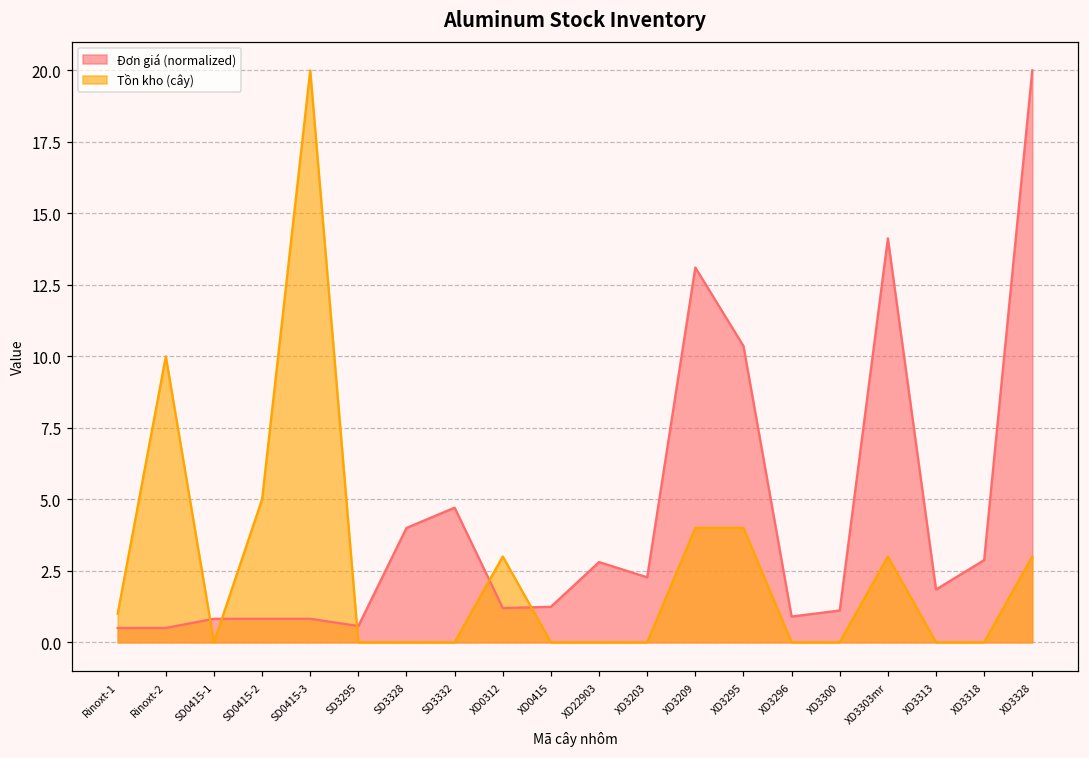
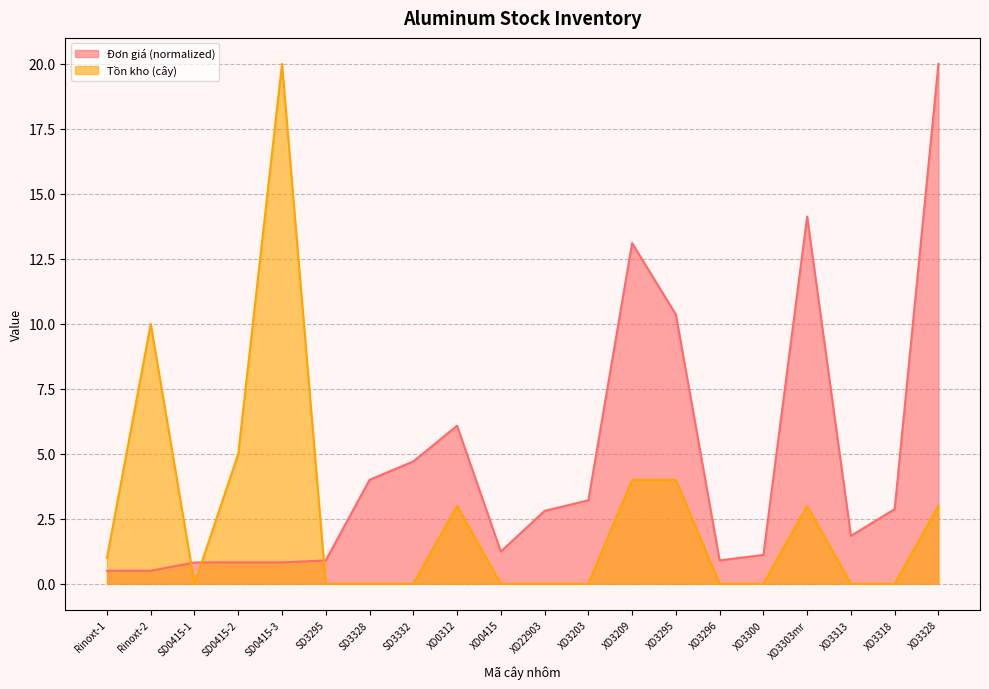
  {
    "Đơn giá (normalized)": {
      "Rinoxt-1": 0.5,
      "Rinoxt-2": 0.5,
      "SD0415-1": 0.8,
      "SD0415-2": 0.8,
      "SD0415-3": 0.8,
-     "SD3295": 0.6,
+     "SD3295": 0.9,
      "SD3328": 4.0,
      "SD3332": 4.7,
-     "XD0312": 1.2,
+     "XD0312": 6.1,
      "XD0415": 1.2,
      "XD22903": 2.8,
-     "XD3203": 2.3,
+     "XD3203": 3.2,
      "XD3209": 13.1,
      "XD3295": 10.4,
      "XD3296": 0.9,
      "XD3300": 1.1,
      "XD3303mr": 14.1,
      "XD3313": 1.8,
      "XD3318": 2.9,
      "XD3328": 20.0
    },
    "Tồn kho (cây)": {
      "Rinoxt-1": 1.0,
      "Rinoxt-2": 10.0,
      "SD0415-1": 0.0,
      "SD0415-2": 5.0,
      "SD0415-3": 20.0,
      "SD3295": 0.0,
      "SD3328": 0.0,
      "SD3332": 0.0,
      "XD0312": 3.0,
      "XD0415": 0.0,
      "XD22903": 0.0,
      "XD3203": 0.0,
      "XD3209": 4.0,
      "XD3295": 4.0,
      "XD3296": 0.0,
      "XD3300": 0.0,
      "XD3303mr": 3.0,
      "XD3313": 0.0,
      "XD3318": 0.0,
      "XD3328": 3.0
    }
  }
